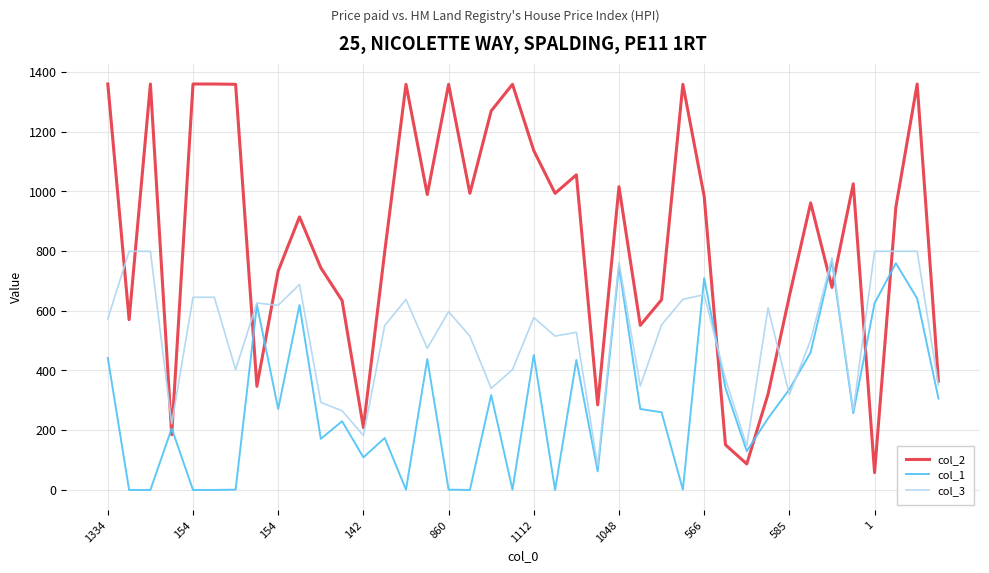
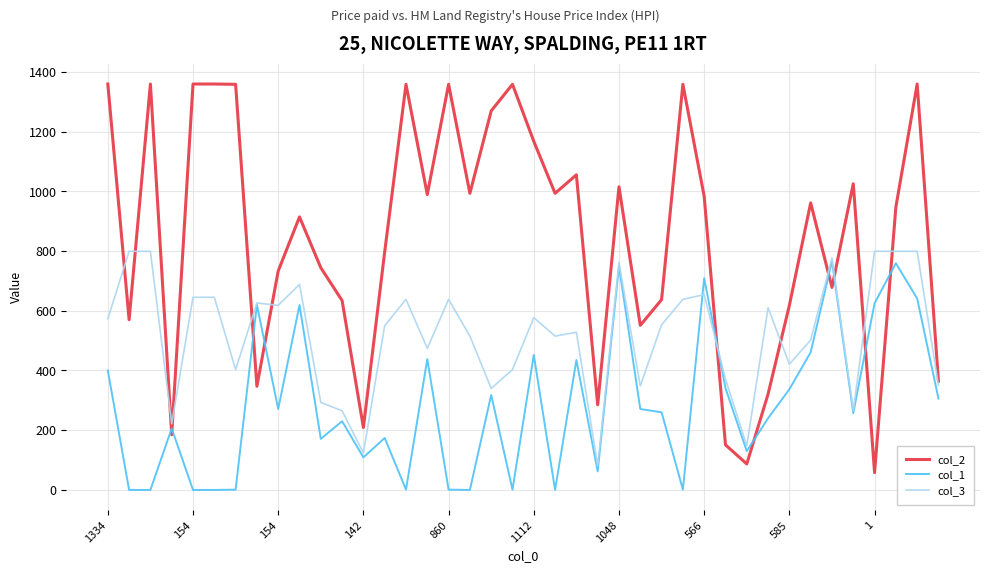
  {
    "col_2": {
      "1334": 1360,
      "142": 210,
      "860": 1360,
-     "1112": 1140,
+     "1112": 1170,
      "1048": 1020,
      "566": 980,
-     "585": 650
+     "585": 620
    },
    "col_1": {
-     "1334": 440,
+     "1334": 400,
      "142": 110,
      "860": 0,
      "1112": 450,
      "1048": 750,
      "566": 710,
      "585": 340
    },
    "col_3": {
      "1334": 570,
-     "142": 180,
-     "860": 600,
+     "142": 120,
+     "860": 640,
      "1112": 580,
      "1048": 760,
      "566": 650,
-     "585": 320
+     "585": 420
    }
  }
